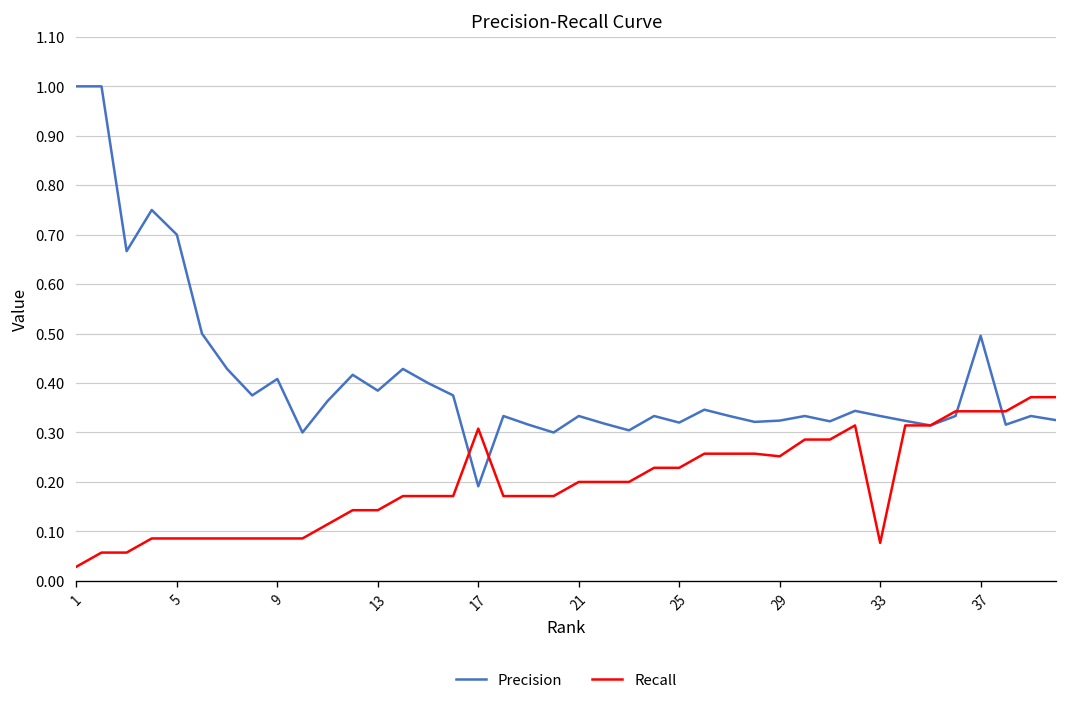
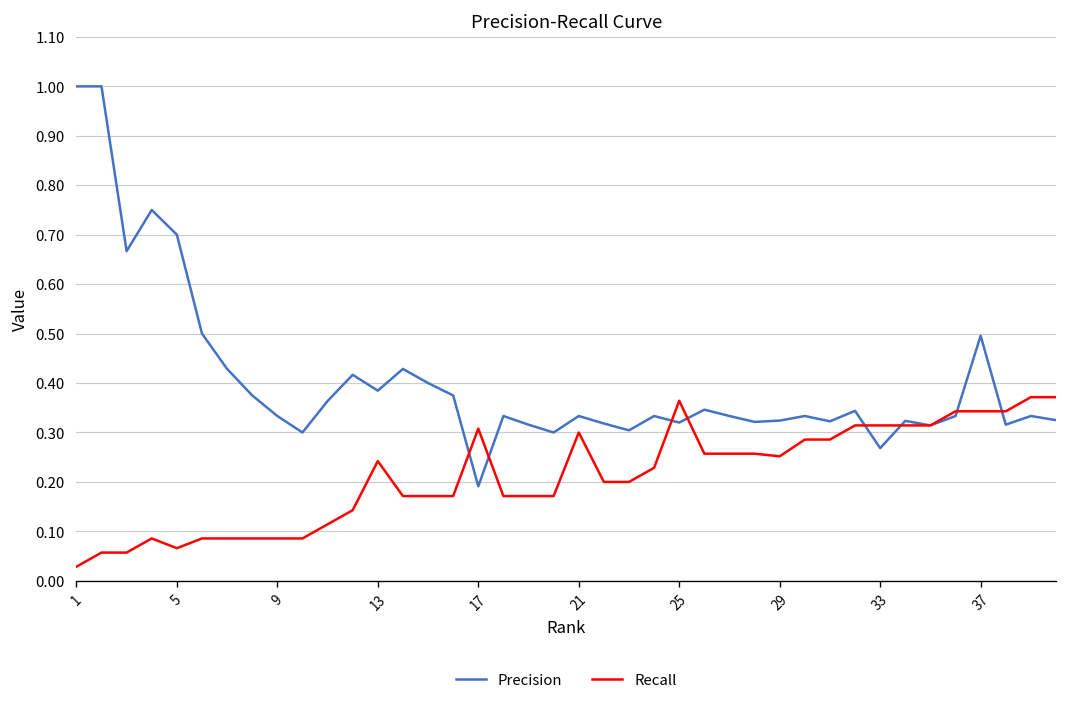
  {
    "Precision": {
      "1": 1.00,
      "5": 0.70,
-     "9": 0.41,
+     "9": 0.33,
      "13": 0.38,
      "17": 0.19,
      "21": 0.33,
      "25": 0.32,
      "29": 0.32,
-     "33": 0.33,
+     "33": 0.27,
      "37": 0.50
    },
    "Recall": {
      "1": 0.03,
-     "5": 0.09,
+     "5": 0.07,
      "9": 0.09,
-     "13": 0.14,
+     "13": 0.24,
      "17": 0.31,
-     "21": 0.2,
-     "25": 0.23,
+     "21": 0.3,
+     "25": 0.36,
      "29": 0.25,
-     "33": 0.08,
+     "33": 0.31,
      "37": 0.34
    }
  }
